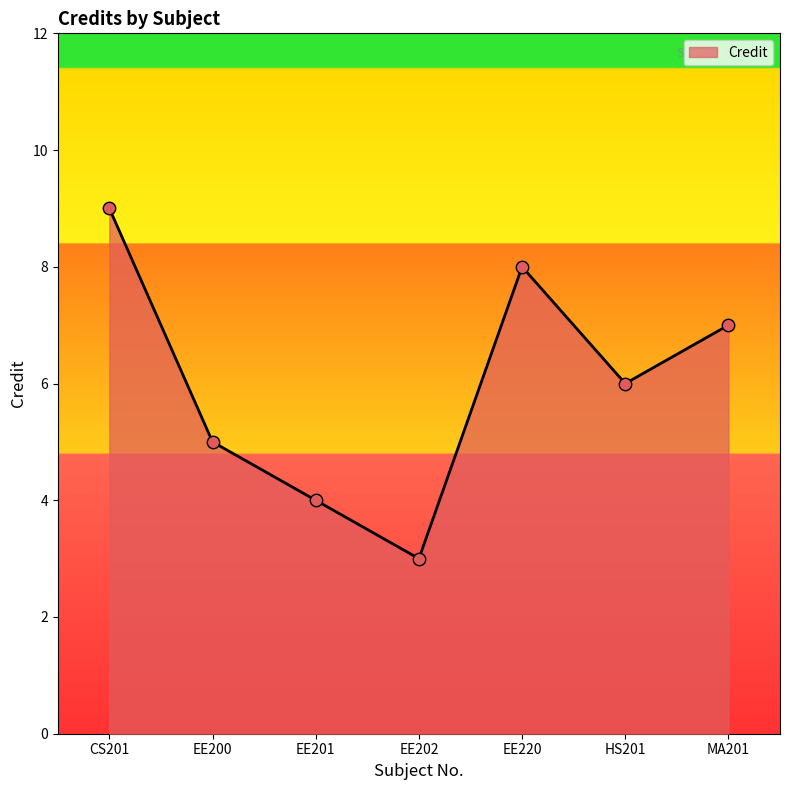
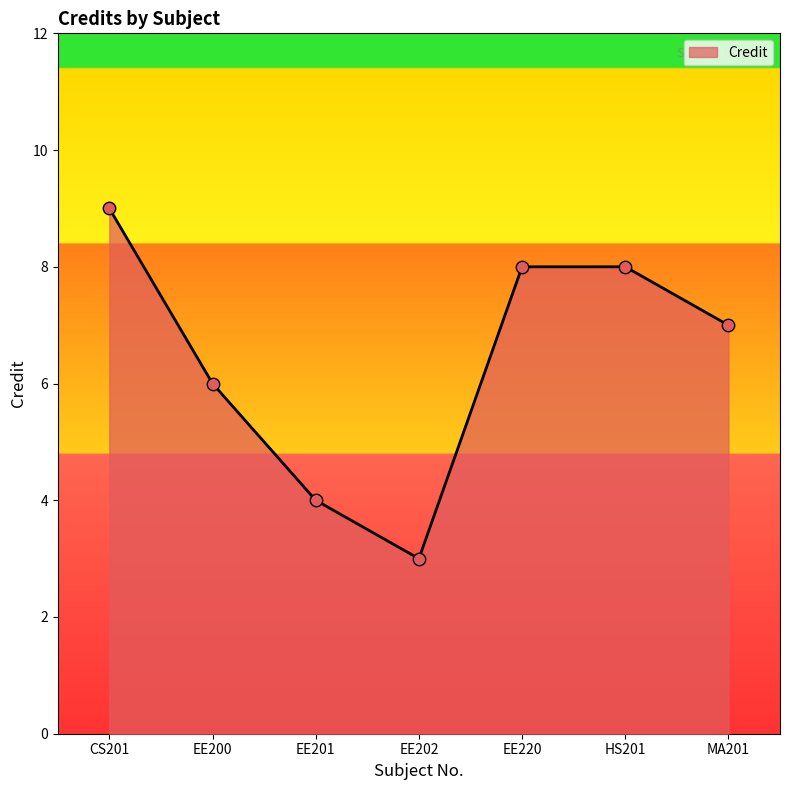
  {
    "CS201": 9,
-   "EE200": 5,
+   "EE200": 6,
    "EE201": 4,
    "EE202": 3,
    "EE220": 8,
-   "HS201": 6,
+   "HS201": 8,
    "MA201": 7
  }
